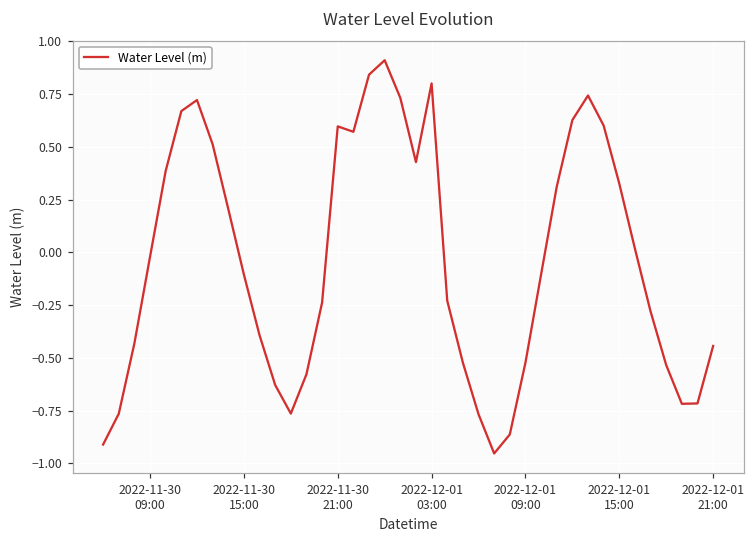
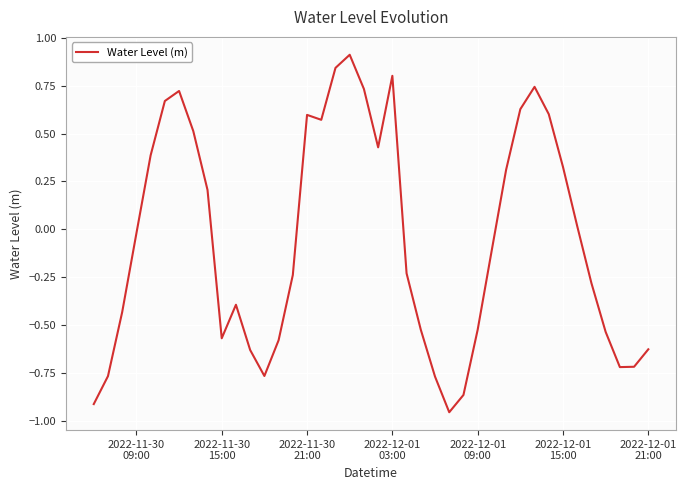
  {
    "2022-11-30 09:00": -0.02,
-   "2022-11-30 15:00": -0.11,
+   "2022-11-30 15:00": -0.57,
    "2022-11-30 21:00": 0.60,
    "2022-12-01 03:00": 0.80,
    "2022-12-01 09:00": -0.52,
    "2022-12-01 15:00": 0.33,
-   "2022-12-01 21:00": -0.44
+   "2022-12-01 21:00": -0.62
  }
